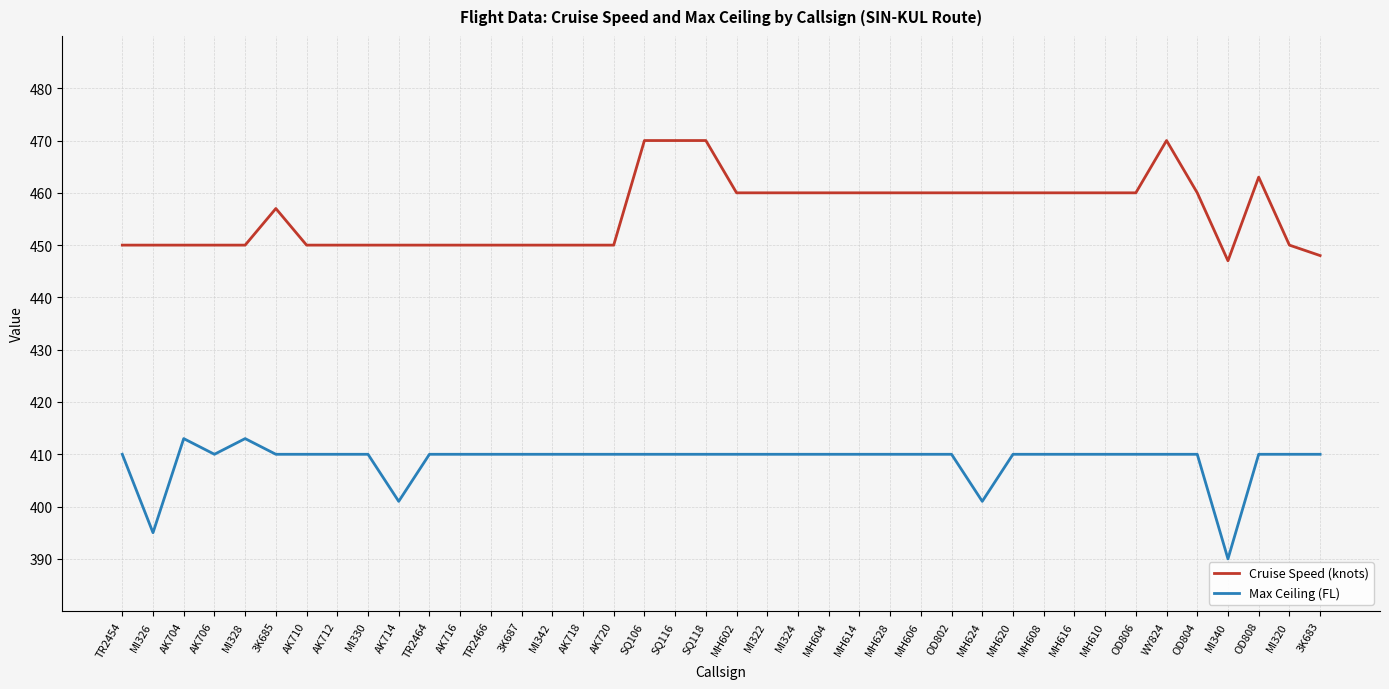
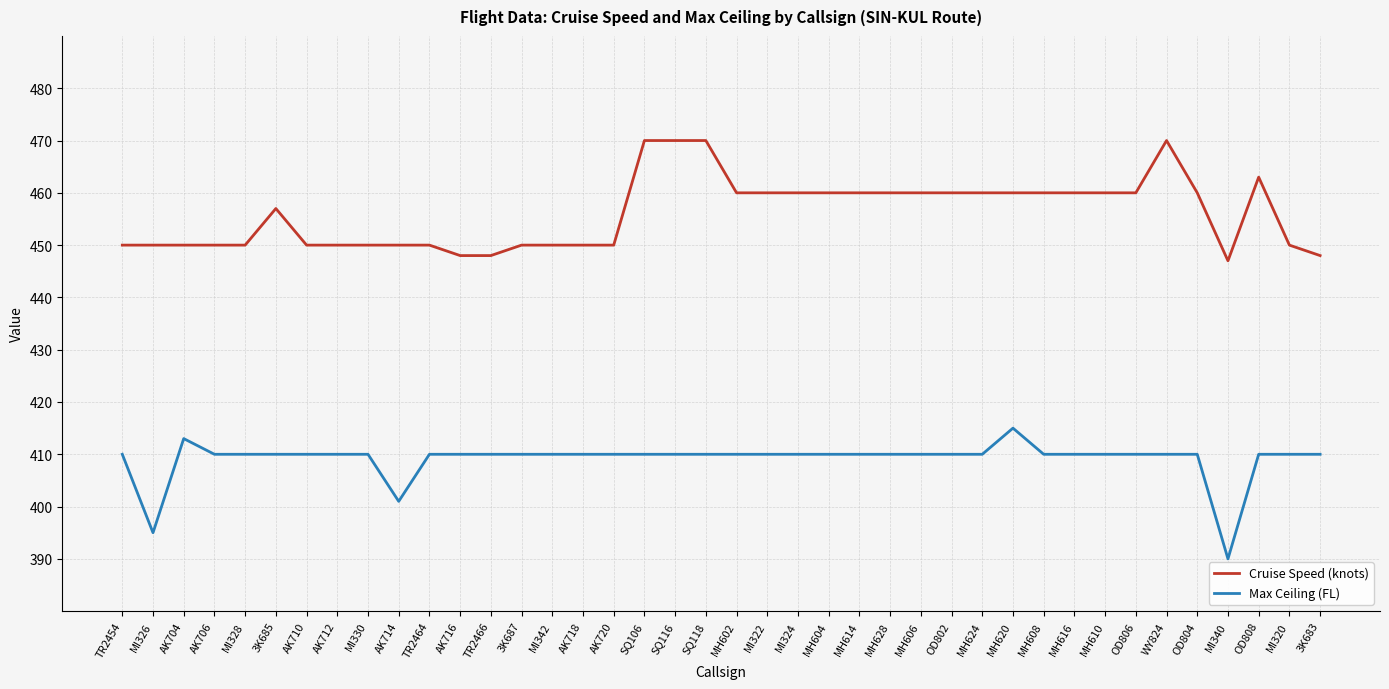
  {
    "Cruise Speed (knots)": {
      "TR2454": 450,
      "MI326": 450,
      "AK704": 450,
      "AK706": 450,
      "MI328": 450,
      "3K685": 457,
      "AK710": 450,
      "AK712": 450,
      "MI330": 450,
      "AK714": 450,
      "TR2464": 450,
-     "AK716": 450,
-     "TR2466": 450,
+     "AK716": 448,
+     "TR2466": 448,
      "3K687": 450,
      "MI342": 450,
      "AK718": 450,
      "AK720": 450,
      "SQ106": 470,
      "SQ116": 470,
      "SQ118": 470,
      "MH602": 460,
      "MI322": 460,
      "MI324": 460,
      "MH604": 460,
      "MH614": 460,
      "MH628": 460,
      "MH606": 460,
      "OD802": 460,
      "MH624": 460,
      "MH620": 460,
      "MH608": 460,
      "MH616": 460,
      "MH610": 460,
      "OD806": 460,
      "WY824": 470,
      "OD804": 460,
      "MI340": 447,
      "OD808": 463,
      "MI320": 450,
      "3K683": 448
    },
    "Max Ceiling (FL)": {
      "TR2454": 410,
      "MI326": 395,
      "AK704": 413,
      "AK706": 410,
-     "MI328": 413,
+     "MI328": 410,
      "3K685": 410,
      "AK710": 410,
      "AK712": 410,
      "MI330": 410,
      "AK714": 401,
      "TR2464": 410,
      "AK716": 410,
      "TR2466": 410,
      "3K687": 410,
      "MI342": 410,
      "AK718": 410,
      "AK720": 410,
      "SQ106": 410,
      "SQ116": 410,
      "SQ118": 410,
      "MH602": 410,
      "MI322": 410,
      "MI324": 410,
      "MH604": 410,
      "MH614": 410,
      "MH628": 410,
      "MH606": 410,
      "OD802": 410,
-     "MH624": 401,
-     "MH620": 410,
+     "MH624": 410,
+     "MH620": 415,
      "MH608": 410,
      "MH616": 410,
      "MH610": 410,
      "OD806": 410,
      "WY824": 410,
      "OD804": 410,
      "MI340": 390,
      "OD808": 410,
      "MI320": 410,
      "3K683": 410
    }
  }
